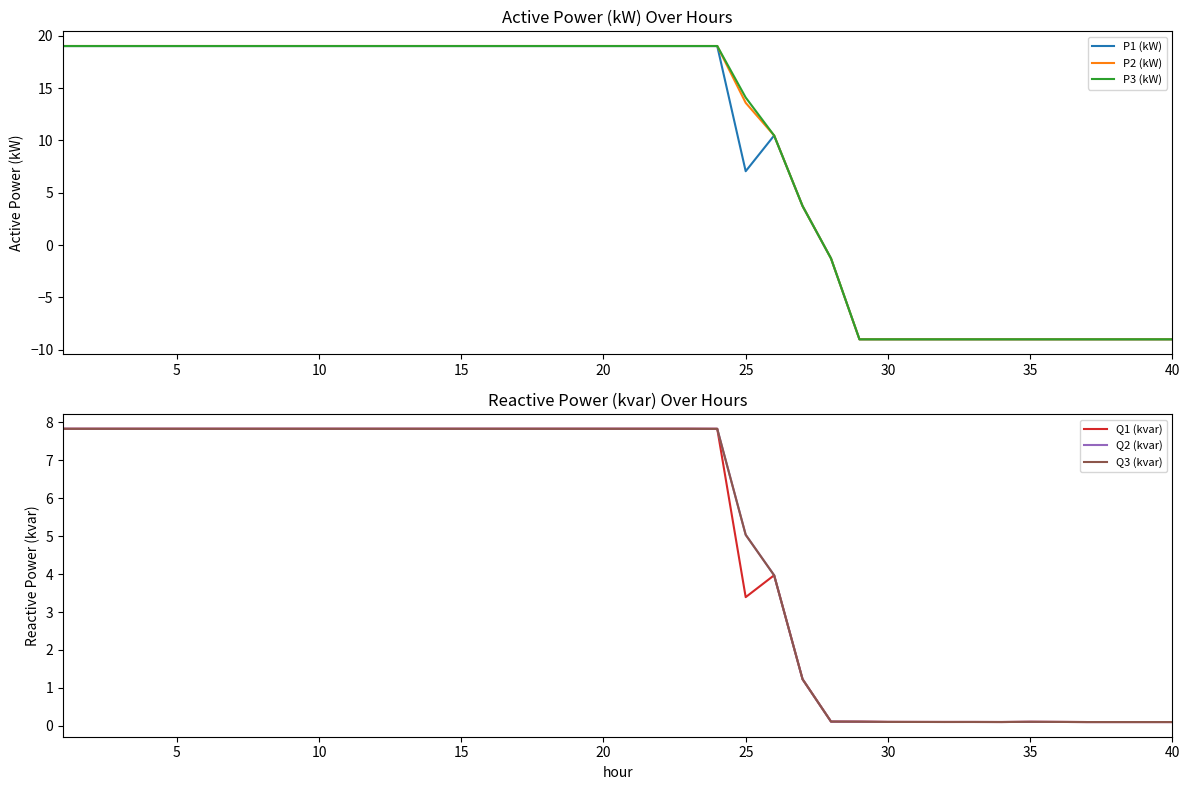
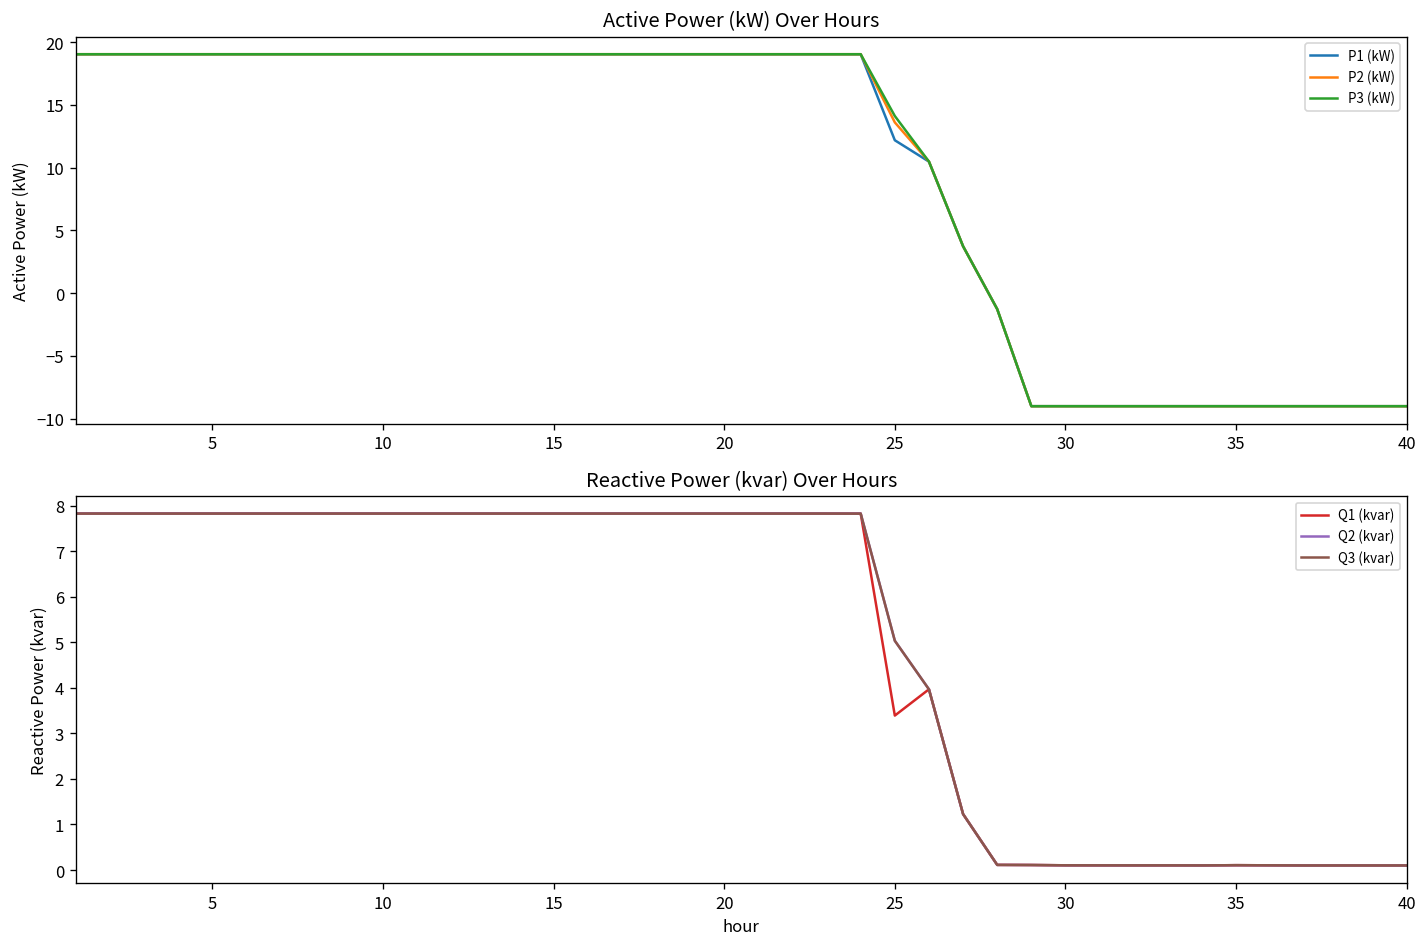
  {
    "Active Power (kW) Over Hours": {
      "P1 (kW)": {
-       "25": 7.1
+       "25": 12.2
      },
      "P2 (kW)": {
        "25": 13.6
      },
      "P3 (kW)": {
        "25": 14.1
      }
    },
    "Reactive Power (kvar) Over Hours": {
      "Q1 (kvar)": {
        "25": 3.4
      },
      "Q3 (kvar)": {
        "25": 5.0
      }
    }
  }
